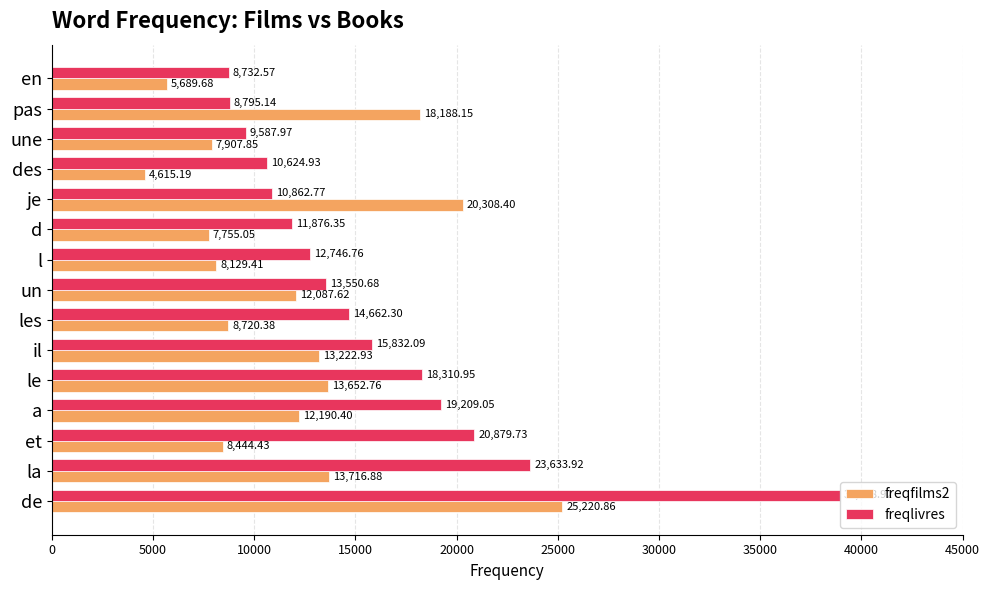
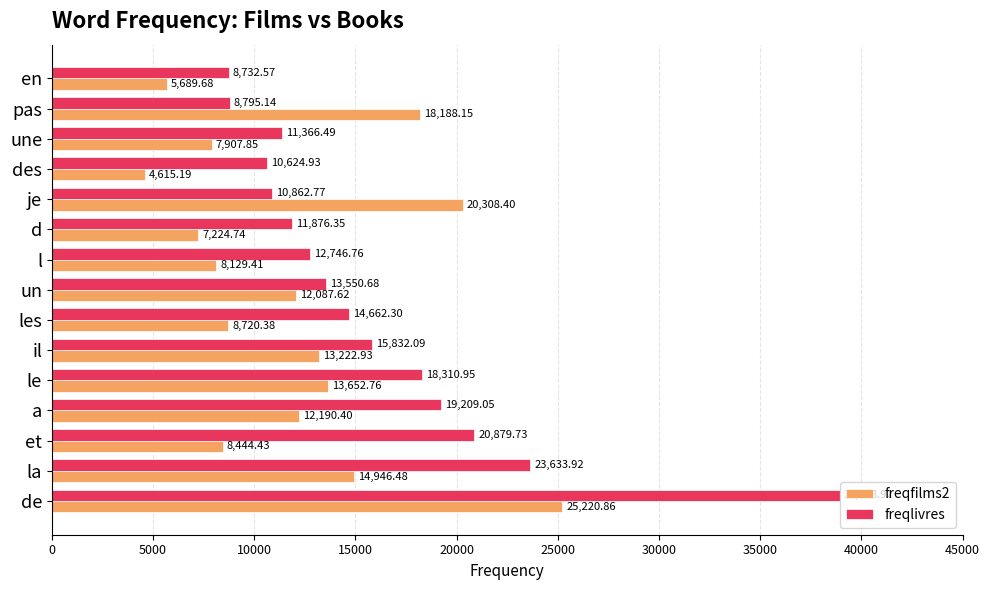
  {
    "freqfilms2": {
      "en": "5,689.68",
      "pas": "18,188.15",
      "une": "7,907.85",
      "des": "4,615.19",
      "je": "20,308.40",
-     "d": "7,755.05",
+     "d": "7,224.74",
      "l": "8,129.41",
      "un": "12,087.62",
      "les": "8,720.38",
      "il": "13,222.93",
      "le": "13,652.76",
      "a": "12,190.40",
      "et": "8,444.43",
-     "la": "13,716.88",
+     "la": "14,946.48",
      "de": "25,220.86"
    },
    "freqlivres": {
      "en": "8,732.57",
      "pas": "8,795.14",
-     "une": "9,587.97",
+     "une": "11,366.49",
      "des": "10,624.93",
      "je": "10,862.77",
      "d": "11,876.35",
      "l": "12,746.76",
      "un": "13,550.68",
      "les": "14,662.30",
      "il": "15,832.09",
      "le": "18,310.95",
      "a": "19,209.05",
      "et": "20,879.73",
      "la": "23,633.92"
    }
  }
